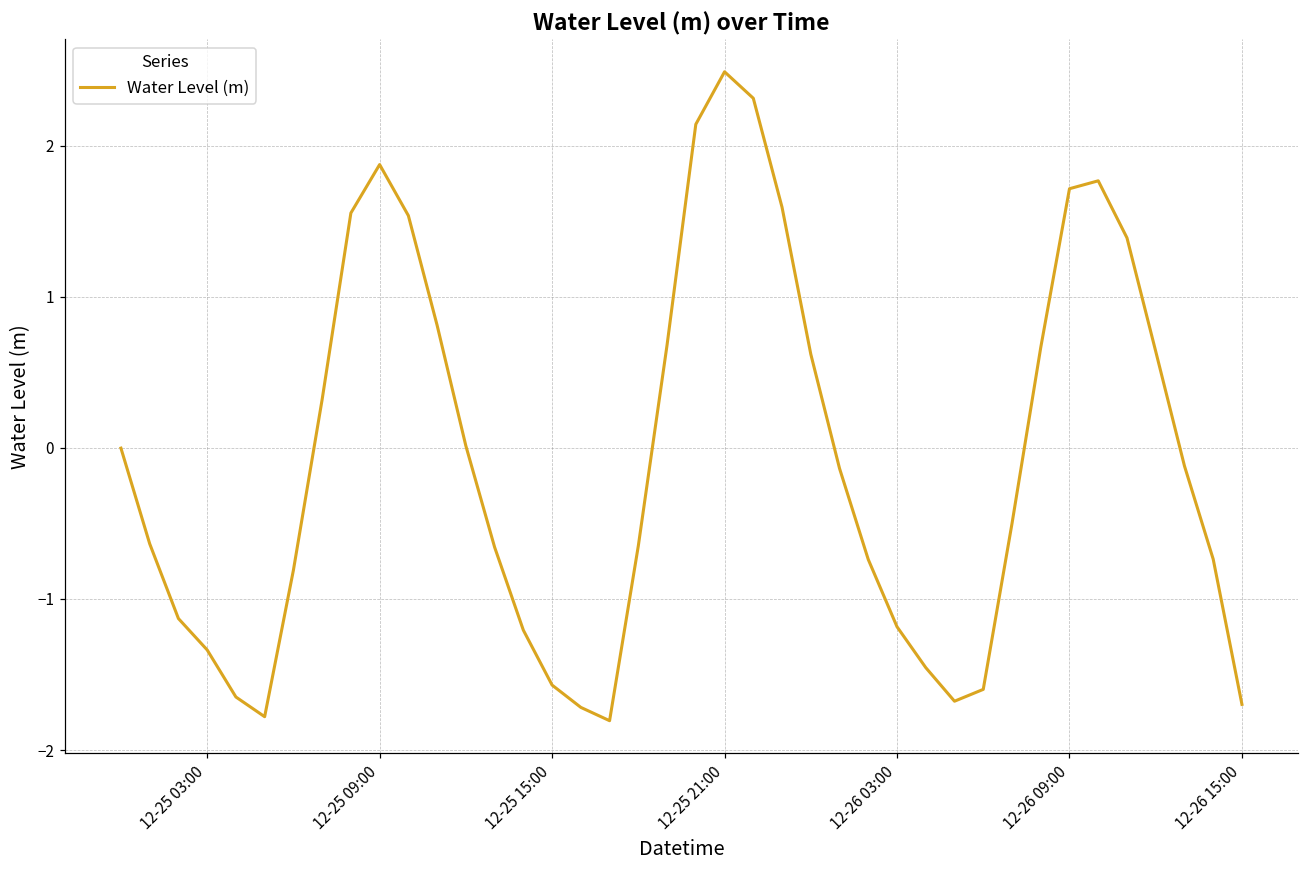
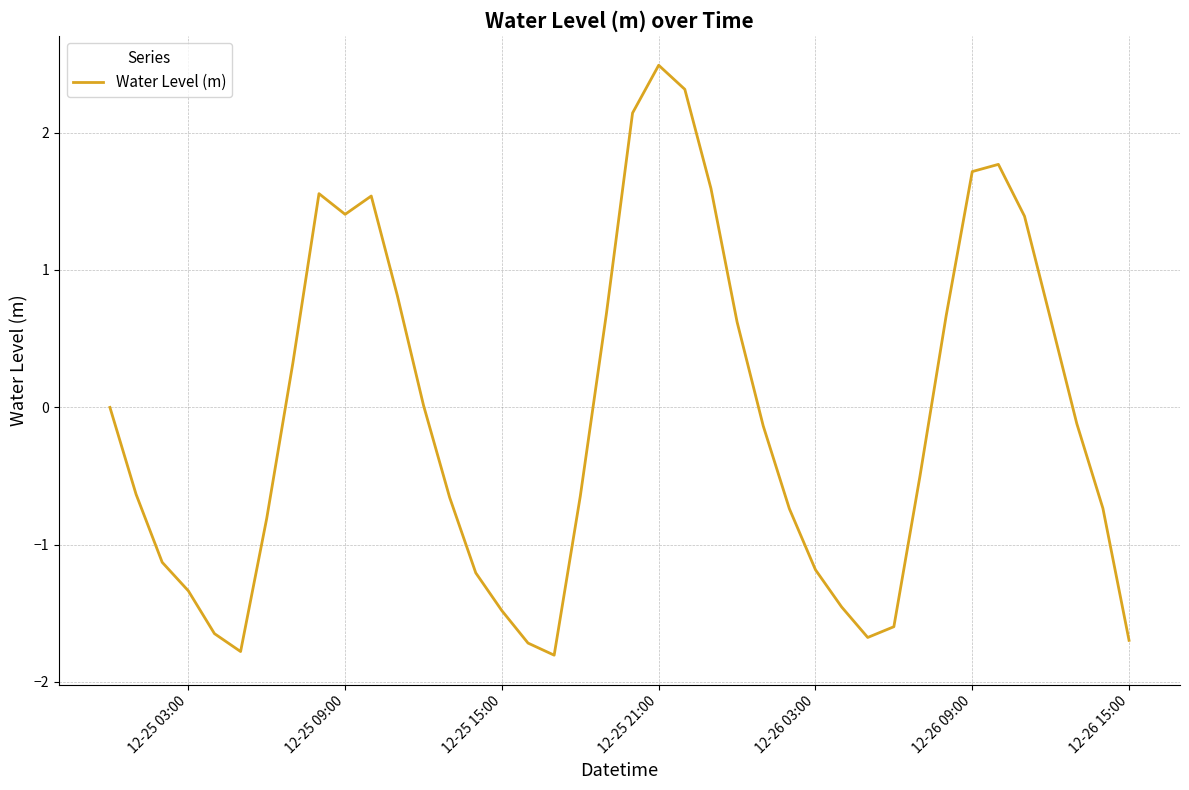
  {
    "12-25 03:00": -1.34,
-   "12-25 09:00": 1.88,
-   "12-25 15:00": -1.57,
+   "12-25 09:00": 1.40,
+   "12-25 15:00": -1.48,
    "12-25 21:00": 2.49,
    "12-26 03:00": -1.18,
    "12-26 09:00": 1.72,
    "12-26 15:00": -1.70
  }
